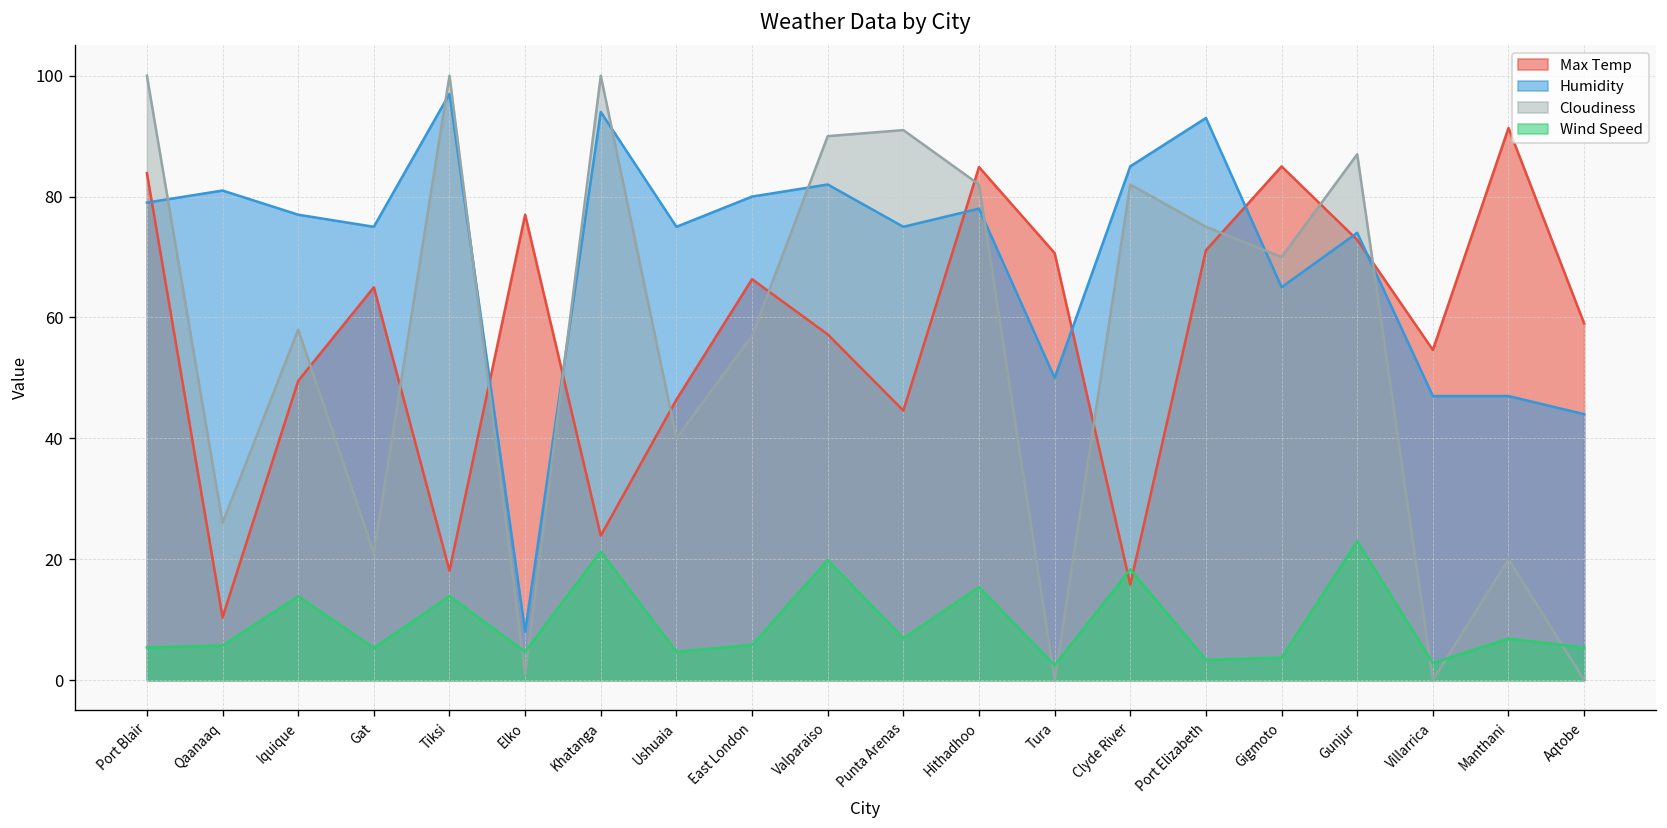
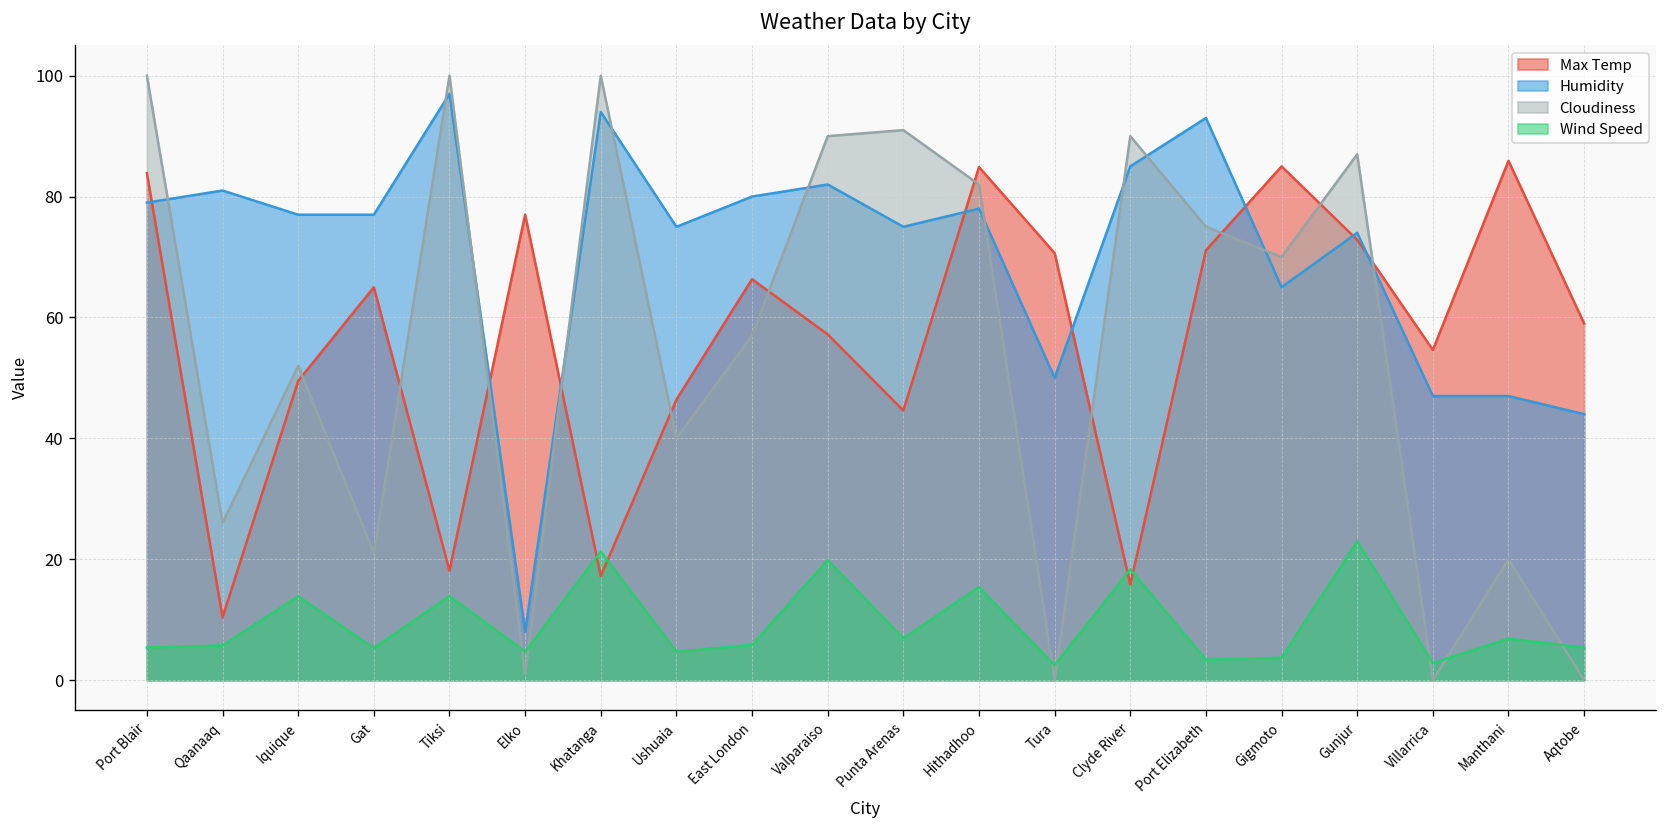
  {
    "Max Temp": {
      "Port Blair": 84,
      "Qaanaaq": 10,
      "Iquique": 50,
      "Gat": 65,
      "Tiksi": 18,
      "Elko": 77,
-     "Khatanga": 24,
+     "Khatanga": 17,
      "Ushuaia": 46,
      "East London": 66,
      "Valparaiso": 57,
      "Punta Arenas": 45,
      "Hithadhoo": 85,
      "Tura": 71,
      "Clyde River": 16,
      "Port Elizabeth": 71,
      "Gigmoto": 85,
      "Gunjur": 73,
      "Villarrica": 55,
-     "Manthani": 91,
+     "Manthani": 86,
      "Aqtobe": 59
    },
    "Humidity": {
      "Port Blair": 79,
      "Qaanaaq": 81,
      "Iquique": 77,
-     "Gat": 75,
+     "Gat": 77,
      "Tiksi": 97,
      "Elko": 8,
      "Khatanga": 94,
      "Ushuaia": 75,
      "East London": 80,
      "Valparaiso": 82,
      "Punta Arenas": 75,
      "Hithadhoo": 78,
      "Tura": 50,
      "Clyde River": 85,
      "Port Elizabeth": 93,
      "Gigmoto": 65,
      "Gunjur": 74,
      "Villarrica": 47,
      "Manthani": 47,
      "Aqtobe": 44
    },
    "Cloudiness": {
      "Port Blair": 100,
      "Qaanaaq": 26,
-     "Iquique": 58,
+     "Iquique": 52,
      "Gat": 21,
      "Tiksi": 100,
      "Elko": 1,
      "Khatanga": 100,
      "Ushuaia": 40,
      "East London": 57,
      "Valparaiso": 90,
      "Punta Arenas": 91,
      "Hithadhoo": 82,
      "Tura": 0,
-     "Clyde River": 82,
+     "Clyde River": 90,
      "Port Elizabeth": 75,
      "Gigmoto": 70,
      "Gunjur": 87,
      "Villarrica": 0,
      "Manthani": 20,
      "Aqtobe": 0
    },
    "Wind Speed": {
      "Port Blair": 5,
      "Qaanaaq": 6,
      "Iquique": 14,
      "Gat": 5,
      "Tiksi": 14,
      "Elko": 5,
      "Khatanga": 21,
      "Ushuaia": 5,
      "East London": 6,
      "Valparaiso": 20,
      "Punta Arenas": 7,
      "Hithadhoo": 15,
      "Tura": 2,
      "Clyde River": 18,
      "Port Elizabeth": 3,
      "Gigmoto": 4,
      "Gunjur": 23,
      "Villarrica": 3,
      "Manthani": 7,
      "Aqtobe": 5
    }
  }
